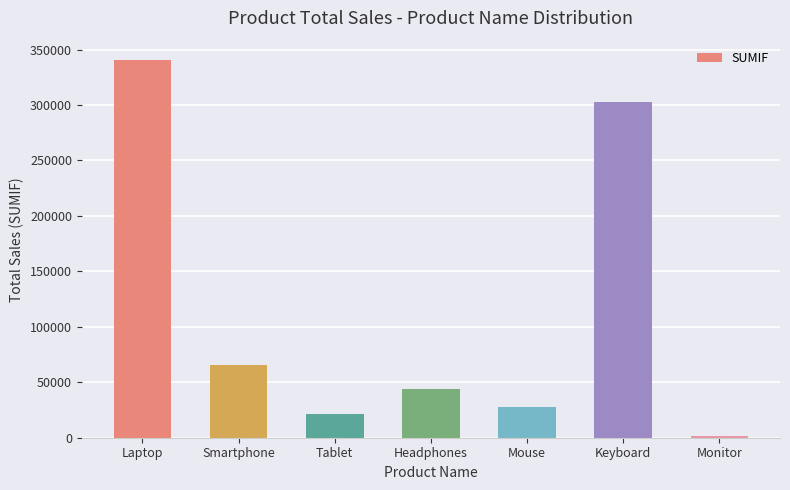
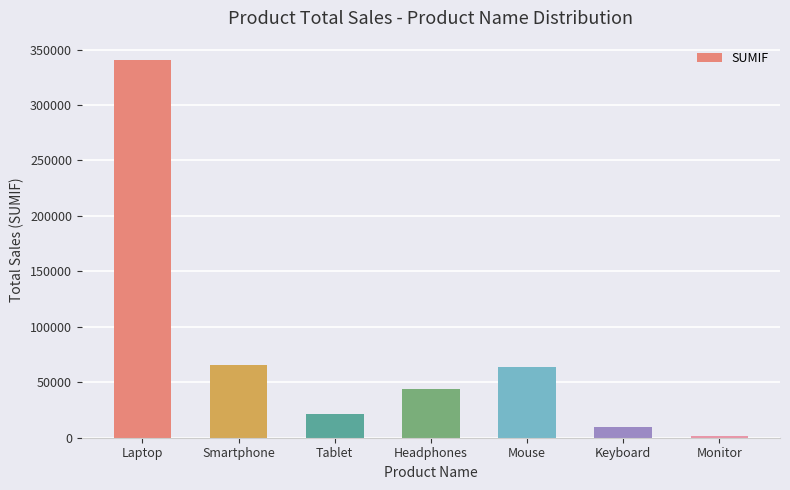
  {
    "Laptop": 341000,
    "Smartphone": 66000,
    "Tablet": 22000,
    "Headphones": 44000,
-   "Mouse": 28000,
-   "Keyboard": 302000
+   "Mouse": 64000,
+   "Keyboard": 10000
  }
